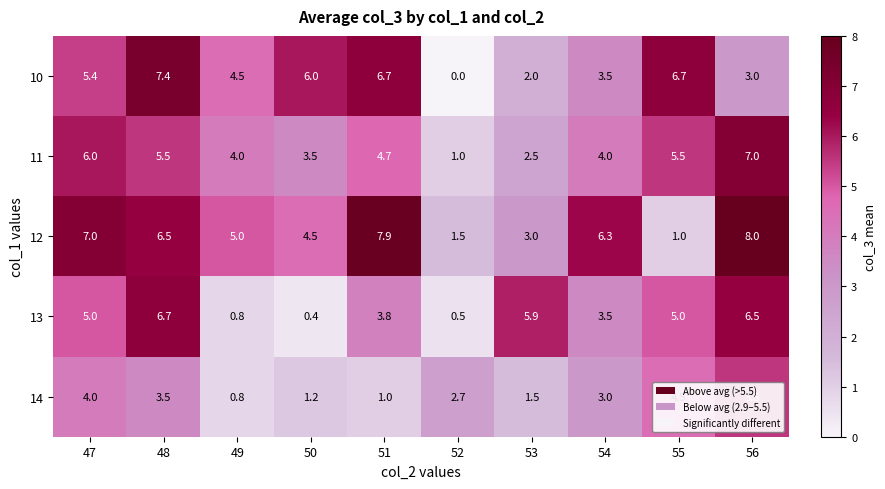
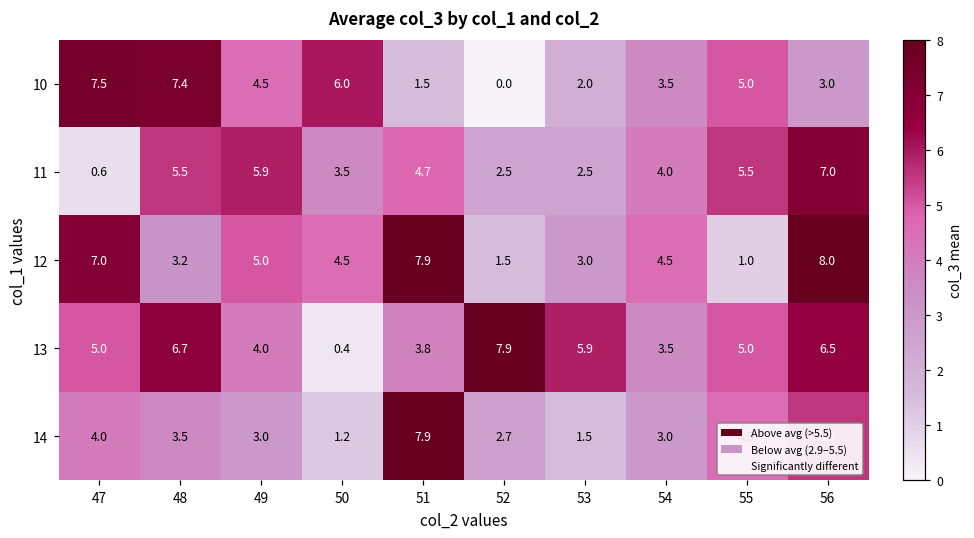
  {
    "10": {
-     "47": 5.4,
+     "47": 7.5,
      "48": 7.4,
      "49": 4.5,
      "50": 6.0,
-     "51": 6.7,
+     "51": 1.5,
      "52": 0.0,
      "53": 2.0,
      "54": 3.5,
-     "55": 6.7,
+     "55": 5.0,
      "56": 3.0
    },
    "11": {
-     "47": 6.0,
+     "47": 0.6,
      "48": 5.5,
-     "49": 4.0,
+     "49": 5.9,
      "50": 3.5,
      "51": 4.7,
-     "52": 1.0,
+     "52": 2.5,
      "53": 2.5,
      "54": 4.0,
      "55": 5.5,
      "56": 7.0
    },
    "12": {
      "47": 7.0,
-     "48": 6.5,
+     "48": 3.2,
      "49": 5.0,
      "50": 4.5,
      "51": 7.9,
      "52": 1.5,
      "53": 3.0,
-     "54": 6.3,
+     "54": 4.5,
      "55": 1.0,
      "56": 8.0
    },
    "13": {
      "47": 5.0,
      "48": 6.7,
-     "49": 0.8,
+     "49": 4.0,
      "50": 0.4,
      "51": 3.8,
-     "52": 0.5,
+     "52": 7.9,
      "53": 5.9,
      "54": 3.5,
      "55": 5.0,
      "56": 6.5
    },
    "14": {
      "47": 4.0,
      "48": 3.5,
-     "49": 0.8,
+     "49": 3.0,
      "50": 1.2,
-     "51": 1.0,
+     "51": 7.9,
      "52": 2.7,
      "53": 1.5,
      "54": 3.0
    }
  }
